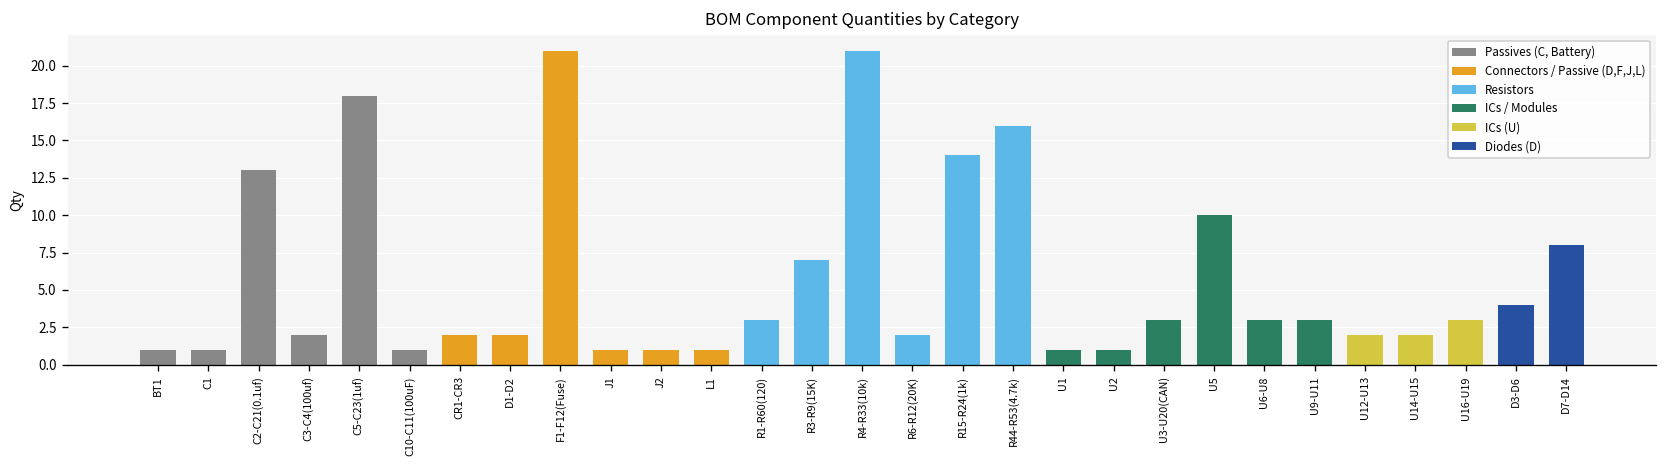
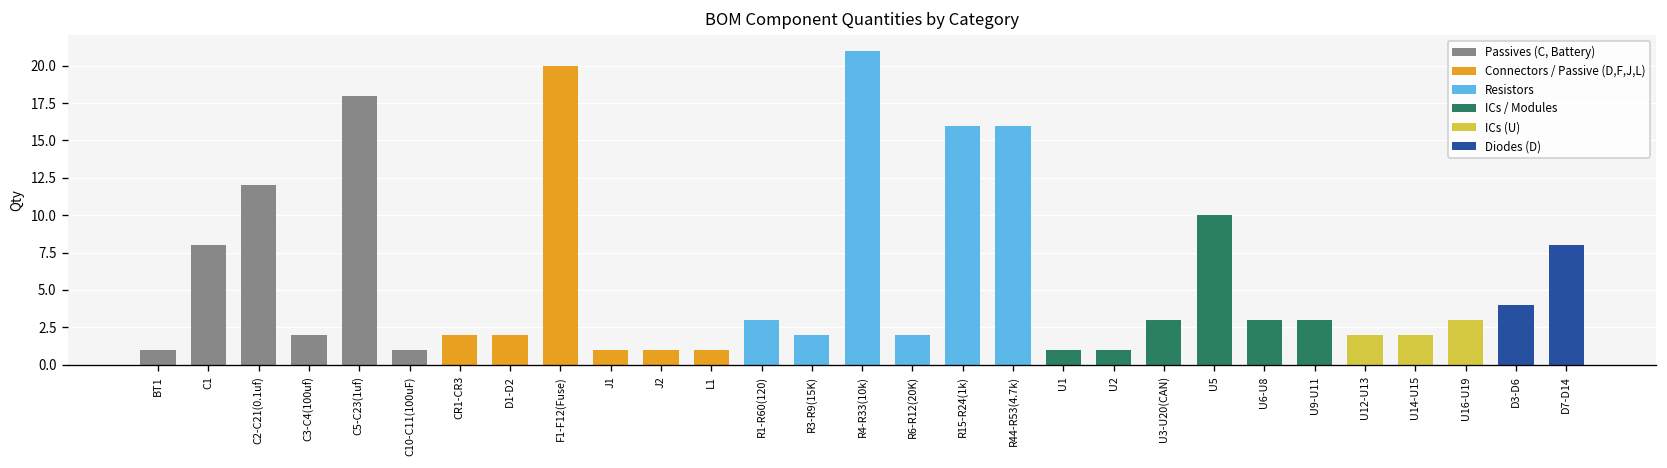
  {
    "BT1": 1,
-   "C1": 1,
-   "C2-C21(0.1uf)": 13,
+   "C1": 8,
+   "C2-C21(0.1uf)": 12,
    "C3-C4(100uf)": 2,
    "C5-C23(1uf)": 18,
    "C10-C11(100uF)": 1,
    "CR1-CR3": 2,
    "D1-D2": 2,
-   "F1-F12(Fuse)": 21,
+   "F1-F12(Fuse)": 20,
    "J1": 1,
    "J2": 1,
    "L1": 1,
    "R1-R60(120)": 3,
-   "R3-R9(15K)": 7,
+   "R3-R9(15K)": 2,
    "R4-R33(10k)": 21,
    "R6-R12(20K)": 2,
-   "R15-R24(1k)": 14,
+   "R15-R24(1k)": 16,
    "R44-R53(4.7k)": 16,
    "U1": 1,
    "U2": 1,
    "U3-U20(CAN)": 3,
    "U5": 10,
    "U6-U8": 3,
    "U9-U11": 3,
    "U12-U13": 2,
    "U14-U15": 2,
    "U16-U19": 3,
    "D3-D6": 4,
    "D7-D14": 8
  }
